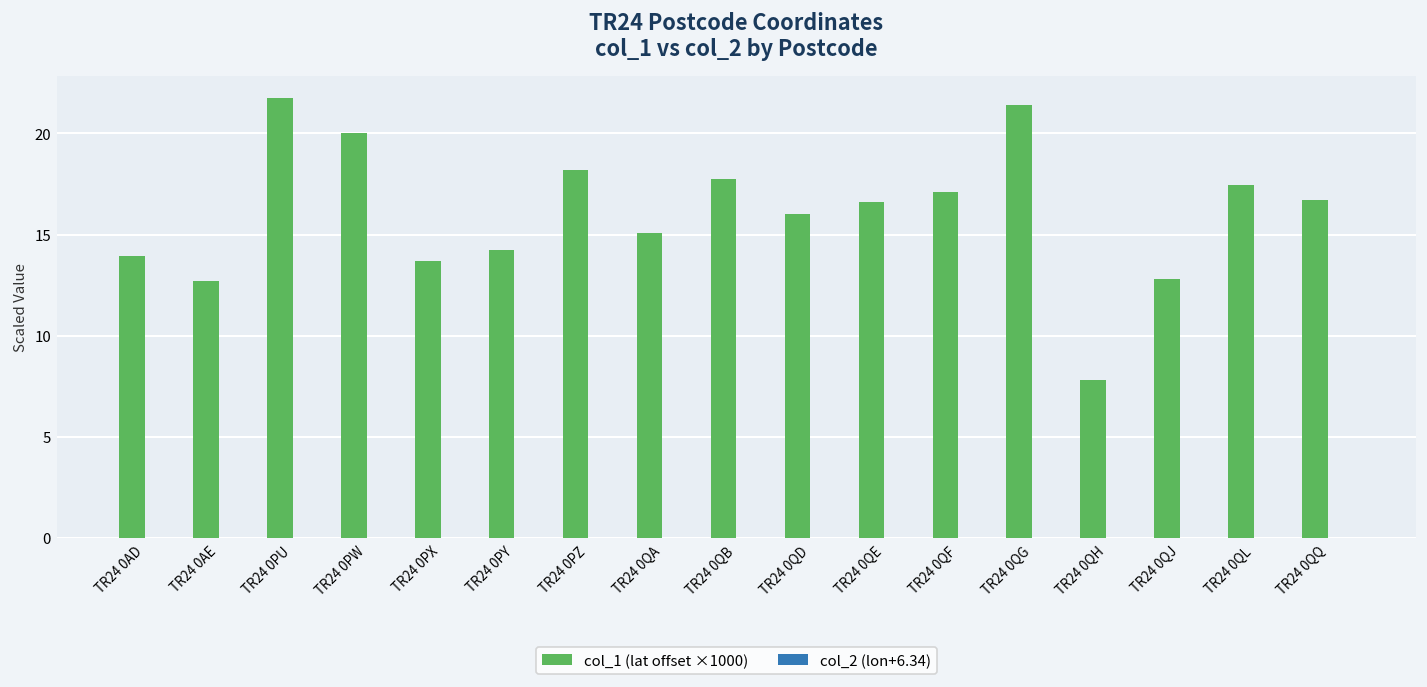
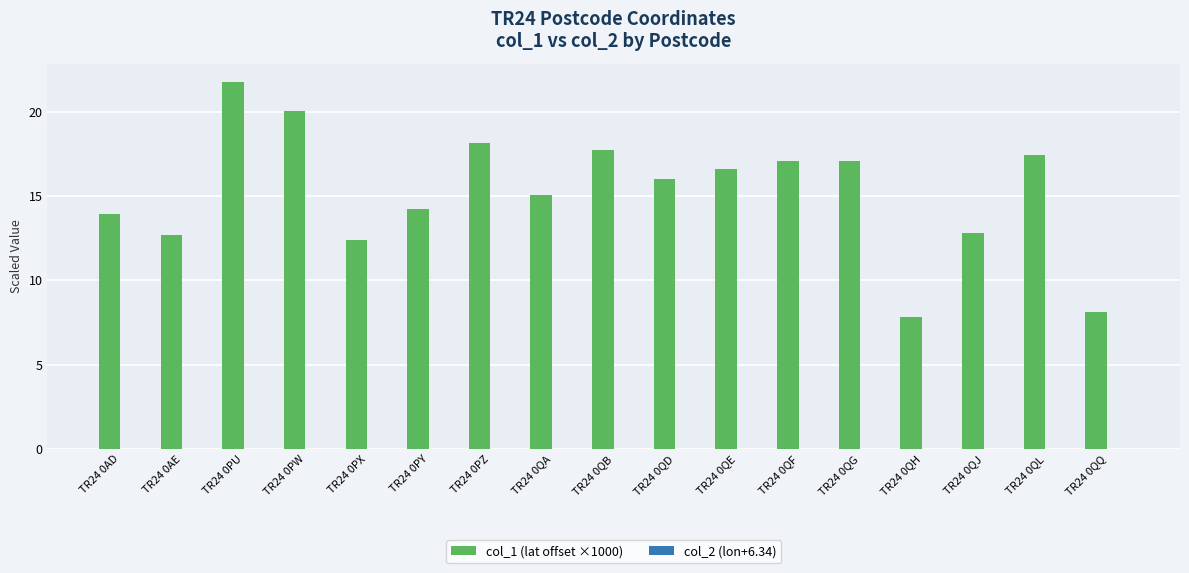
  {
    "col_1 (lat offset ×1000)": {
      "TR24 0AD": 13.9,
      "TR24 0AE": 12.7,
      "TR24 0PU": 21.8,
      "TR24 0PW": 20.0,
-     "TR24 0PX": 13.7,
+     "TR24 0PX": 12.4,
      "TR24 0PY": 14.2,
      "TR24 0PZ": 18.2,
      "TR24 0QA": 15.1,
      "TR24 0QB": 17.7,
      "TR24 0QD": 16.0,
      "TR24 0QE": 16.6,
      "TR24 0QF": 17.1,
-     "TR24 0QG": 21.4,
+     "TR24 0QG": 17.0,
      "TR24 0QH": 7.8,
      "TR24 0QJ": 12.8,
      "TR24 0QL": 17.4,
-     "TR24 0QQ": 16.7
+     "TR24 0QQ": 8.1
    },
    "col_2 (lon+6.34)": {
      "TR24 0QE": 0.0
    }
  }
